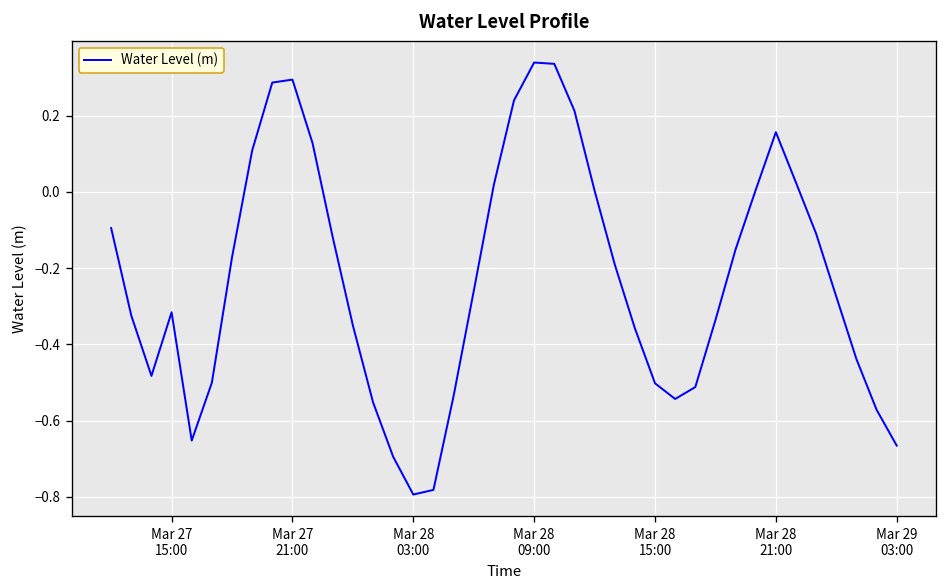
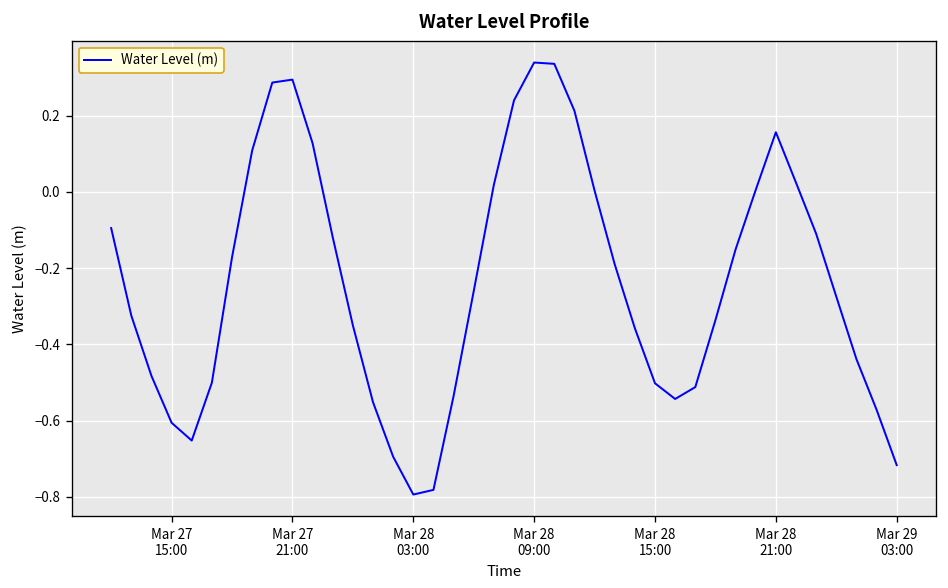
  {
-   "Mar 27 15:00": -0.32,
+   "Mar 27 15:00": -0.61,
    "Mar 27 21:00": 0.29,
    "Mar 28 03:00": -0.79,
    "Mar 28 09:00": 0.34,
    "Mar 28 15:00": -0.50,
    "Mar 28 21:00": 0.16,
-   "Mar 29 03:00": -0.67
+   "Mar 29 03:00": -0.72
  }
